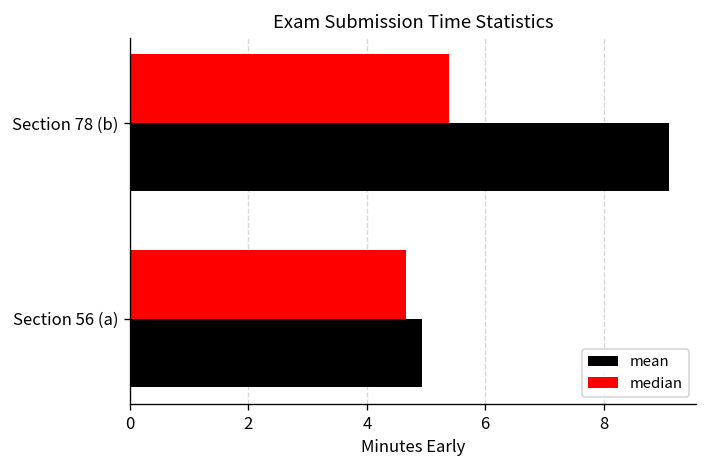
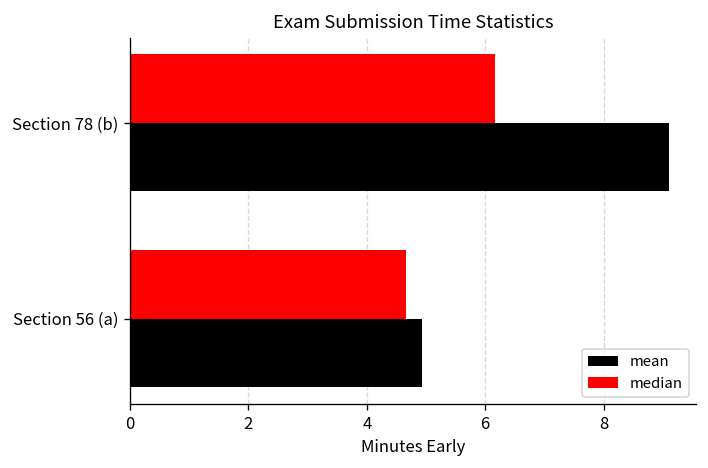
  {
    "mean": {
      "Section 78 (b)": 9.1,
      "Section 56 (a)": 4.9
    },
    "median": {
-     "Section 78 (b)": 5.4,
+     "Section 78 (b)": 6.2,
      "Section 56 (a)": 4.7
    }
  }
